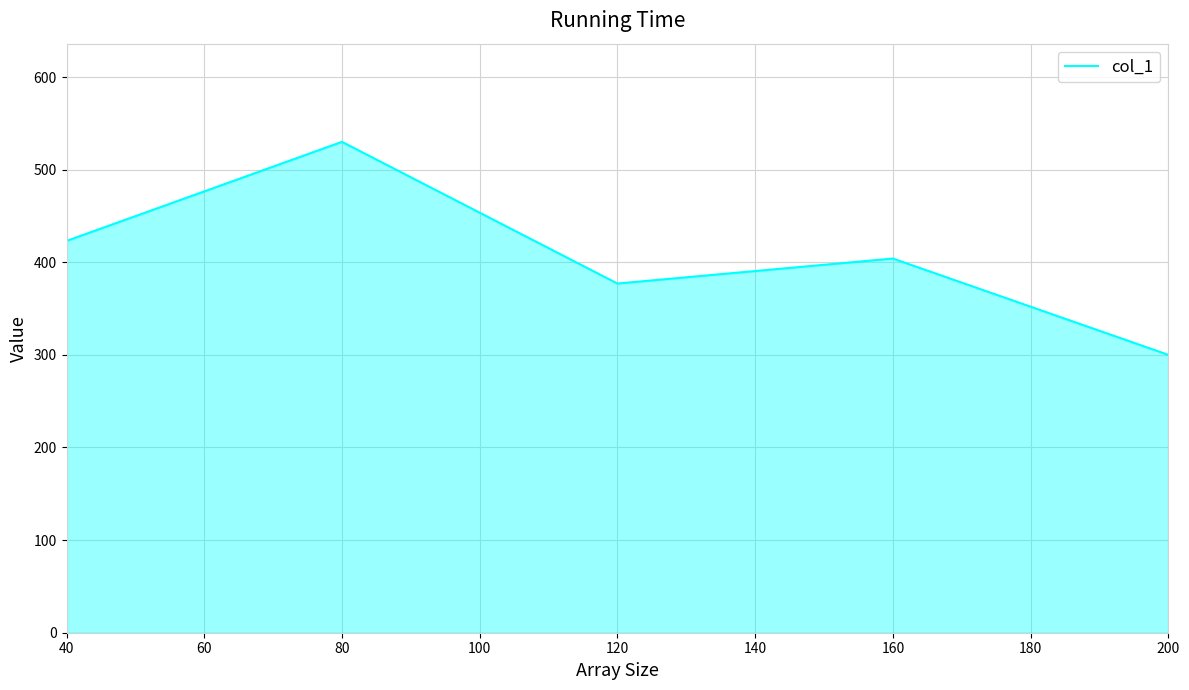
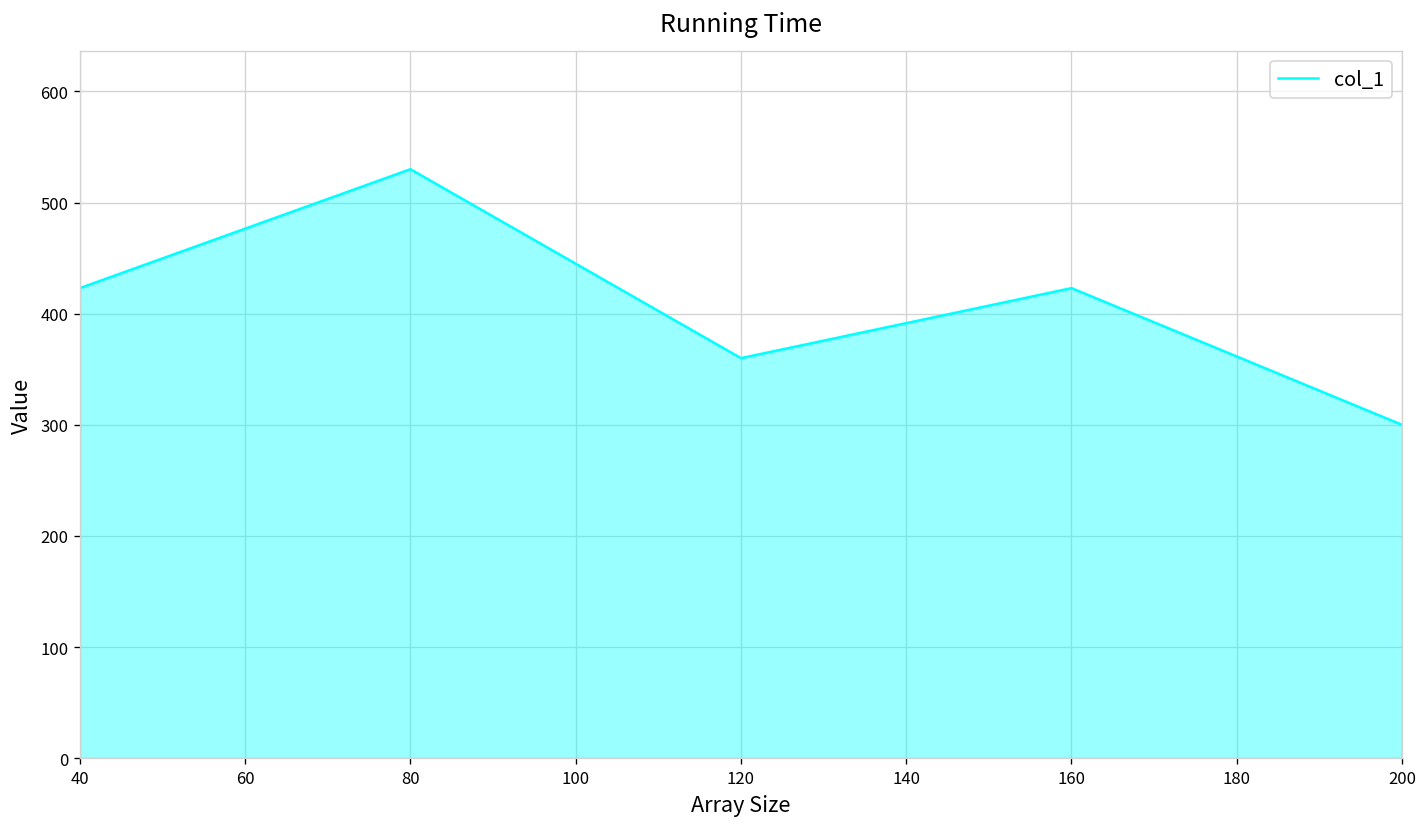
  {
    "40": 420,
    "80": 530,
-   "120": 380,
-   "160": 400,
+   "120": 360,
+   "160": 420,
    "200": 300
  }
